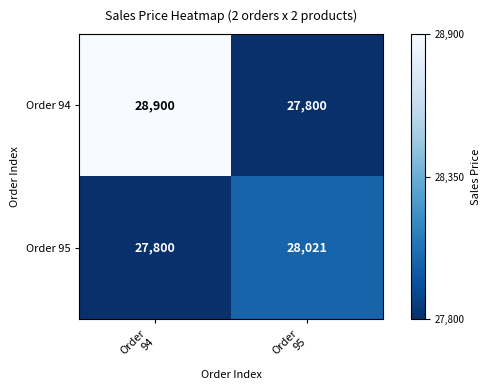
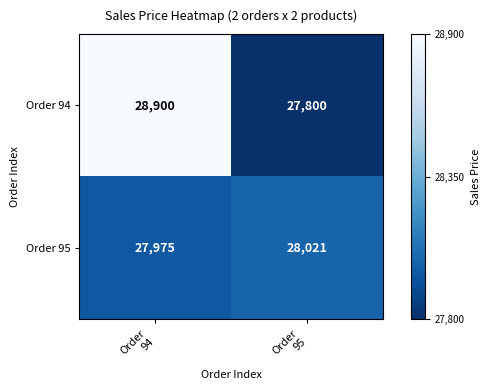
  {
    "Order 94": {
      "Order 94": "28,900",
      "Order 95": "27,800"
    },
    "Order 95": {
-     "Order 94": "27,800",
+     "Order 94": "27,975",
      "Order 95": "28,021"
    }
  }
